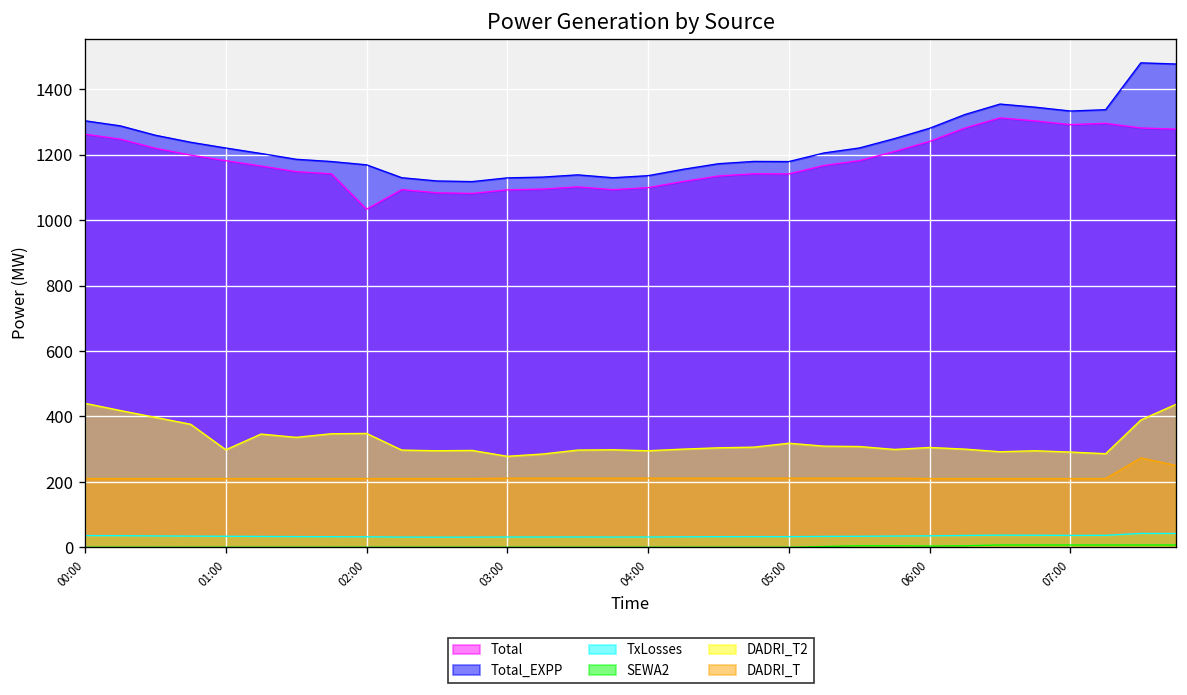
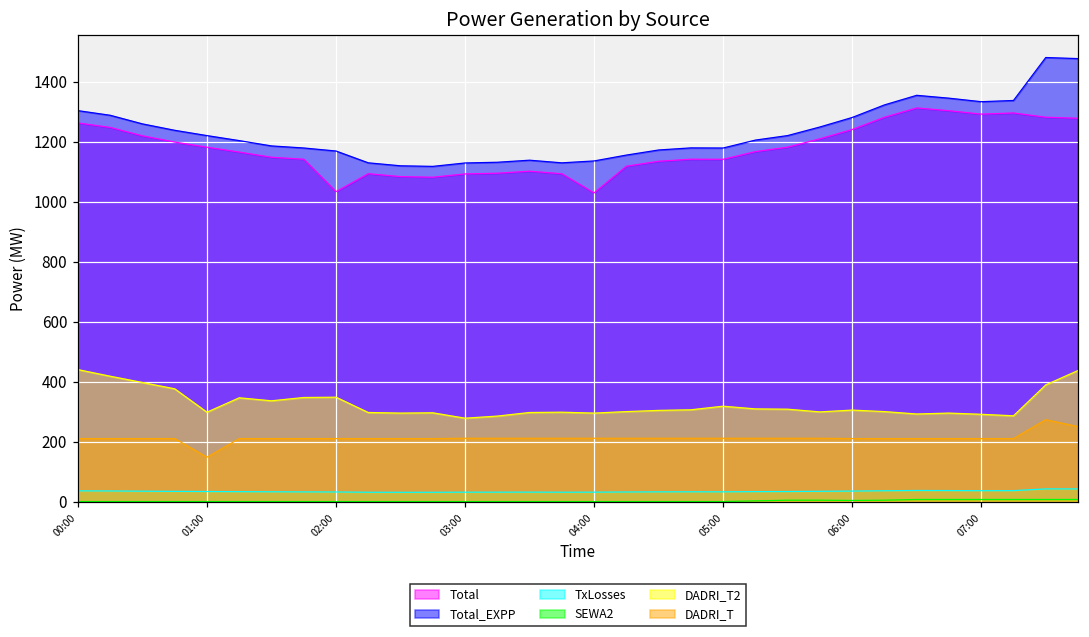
  {
    "Total": {
      "00:00": 1260,
      "01:00": 1180,
      "02:00": 1030,
      "03:00": 1090,
-     "04:00": 1100,
+     "04:00": 1030,
      "05:00": 1140,
      "06:00": 1240,
      "07:00": 1290
    },
    "Total_EXPP": {
      "00:00": 1300,
      "01:00": 1220,
      "02:00": 1170,
      "03:00": 1130,
      "04:00": 1140,
      "05:00": 1180,
      "06:00": 1280,
      "07:00": 1330
    },
    "TxLosses": {
      "00:00": 40,
      "01:00": 30,
      "02:00": 30,
      "03:00": 30,
      "04:00": 30,
      "05:00": 30,
      "06:00": 30,
      "07:00": 40
    },
    "SEWA2": {
      "00:00": 0,
      "01:00": 0,
      "02:00": 0,
      "03:00": 0,
      "04:00": 0,
      "05:00": 0,
      "06:00": 0,
      "07:00": 10
    },
    "DADRI_T2": {
      "00:00": 440,
      "01:00": 300,
      "02:00": 350,
      "03:00": 280,
      "04:00": 300,
      "05:00": 320,
      "06:00": 310,
      "07:00": 290
    },
    "DADRI_T": {
      "00:00": 210,
-     "01:00": 210,
+     "01:00": 150,
      "02:00": 210,
      "03:00": 210,
      "04:00": 210,
      "05:00": 210,
      "06:00": 210,
      "07:00": 210
    }
  }
